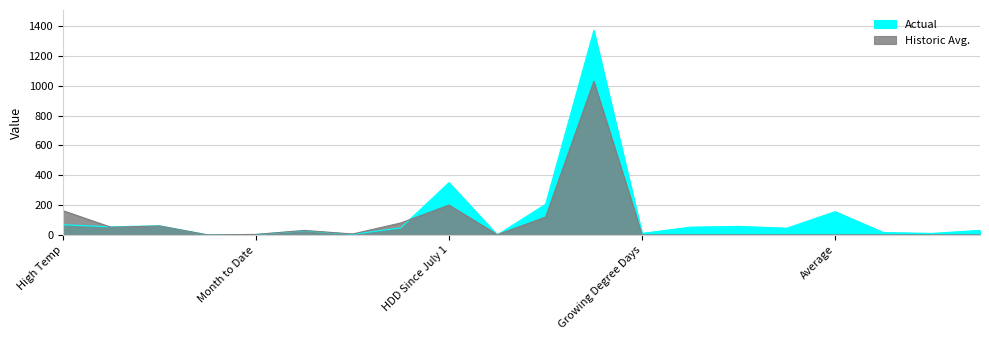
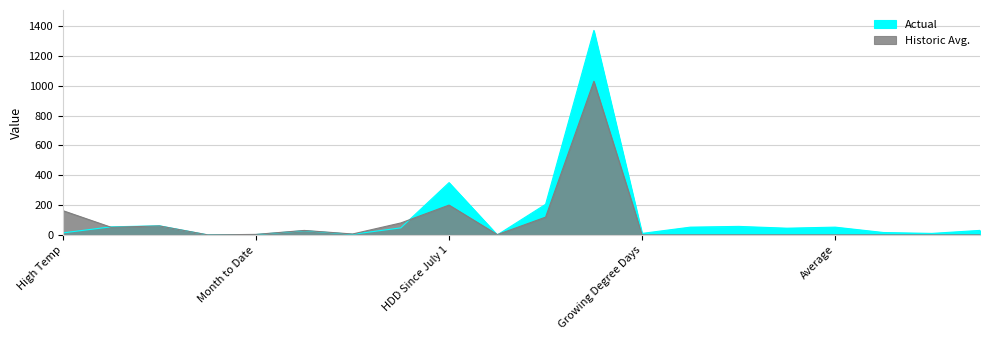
  {
    "Actual": {
-     "High Temp": 70,
+     "High Temp": 10,
      "HDD Since July 1": 350,
-     "Average": 160
+     "Average": 50
    },
    "Historic Avg.": {
      "High Temp": 160,
      "HDD Since July 1": 200,
      "Average": 0
    }
  }
